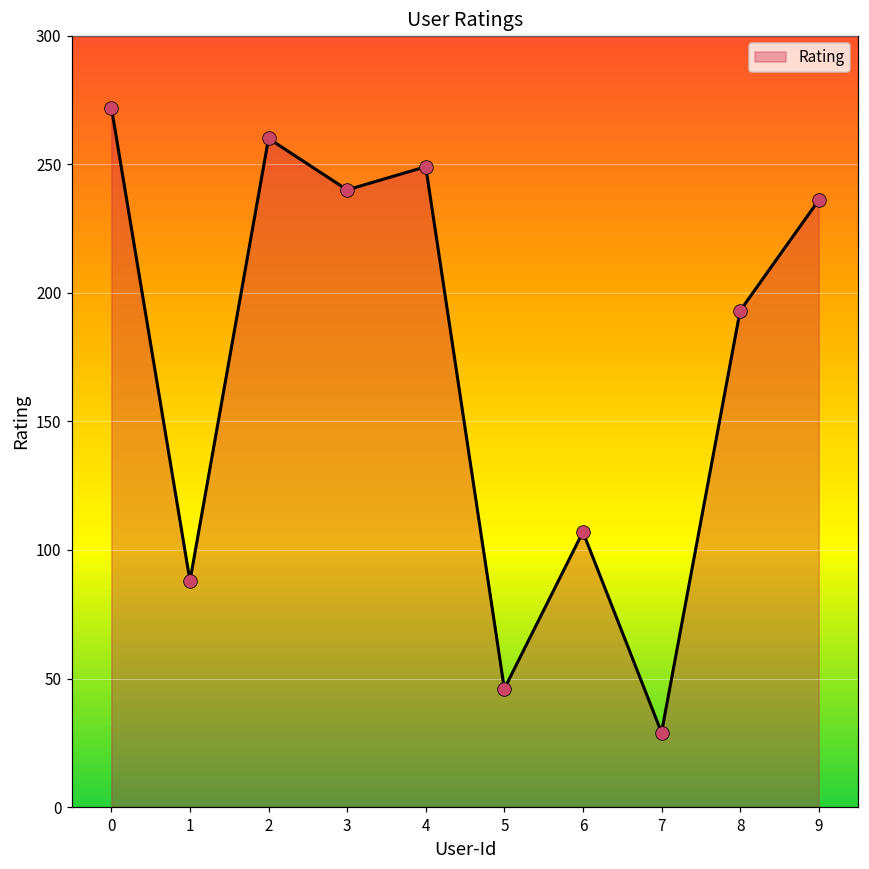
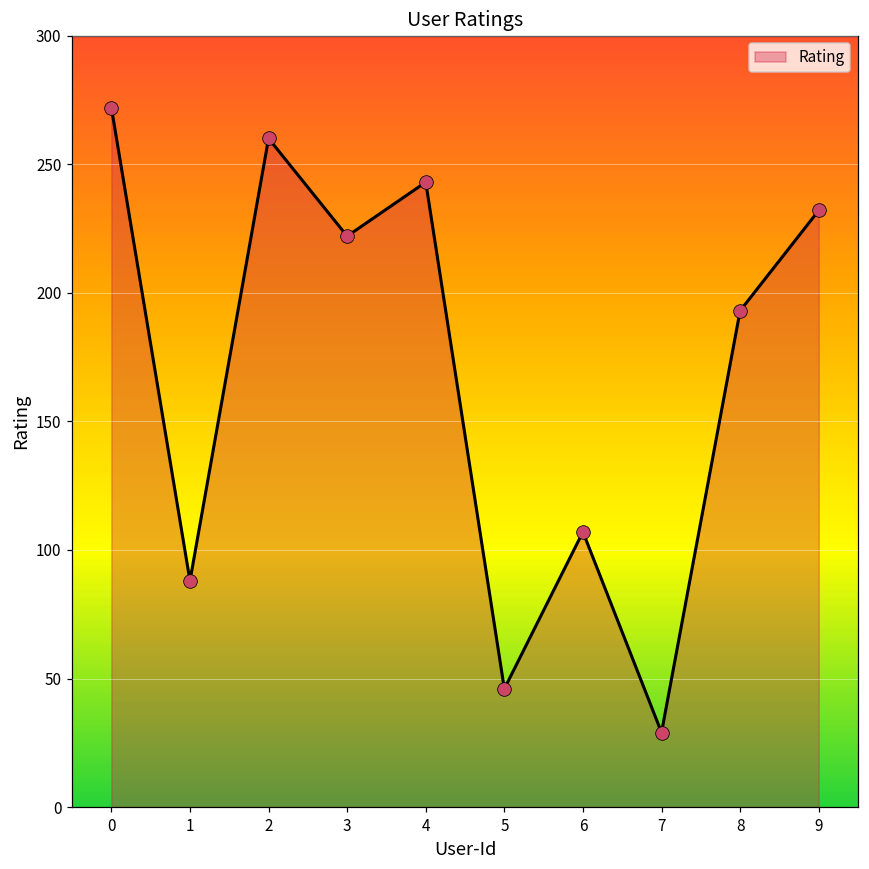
  {
    "0": 272,
    "1": 88,
    "2": 260,
-   "3": 240,
-   "4": 249,
+   "3": 222,
+   "4": 243,
    "5": 46,
    "6": 107,
    "7": 29,
    "8": 193,
-   "9": 236
+   "9": 232
  }
